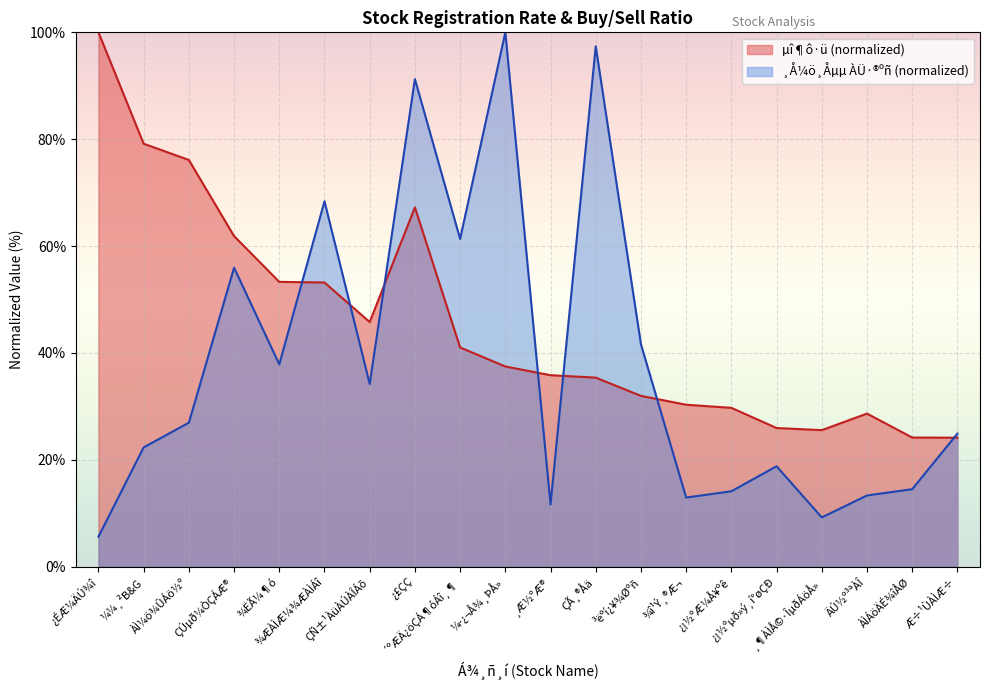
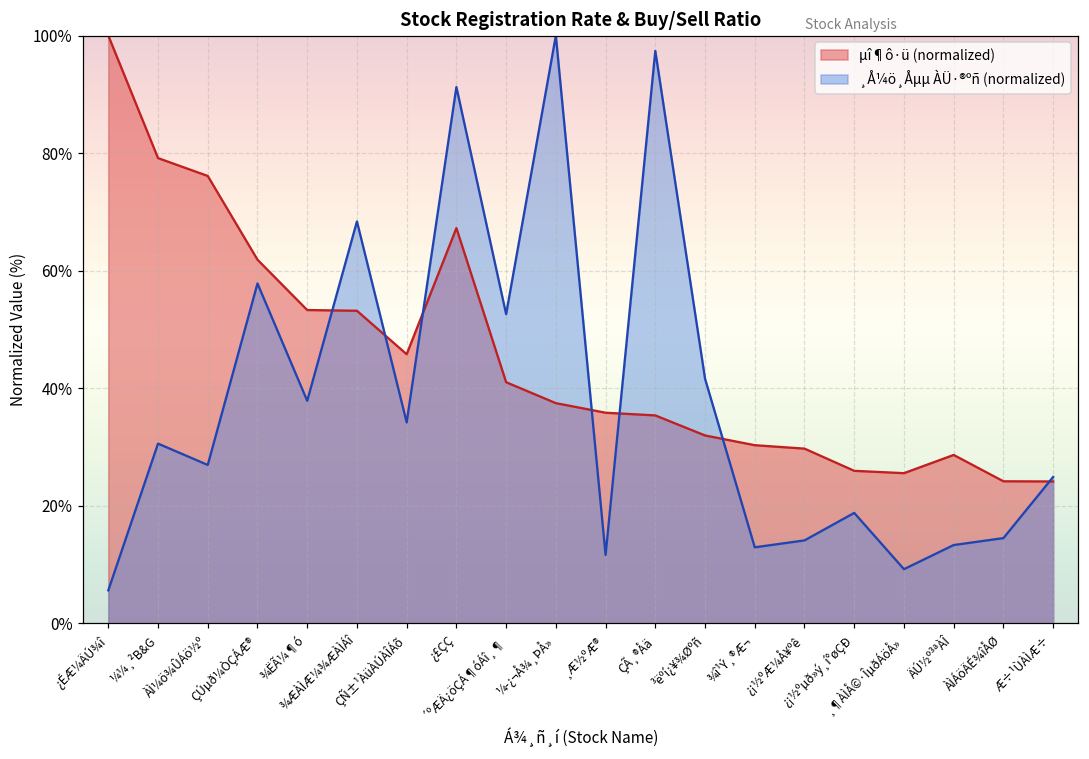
  {
    "µî¶ô·ü (normalized)": {
      "¿ÉÆ¼ÄÚ¾î": "100%",
      "¼¼¸²B&G": "79%",
      "ÀÌ¼ö¾ÛÁö½º": "76%",
      "ÇÚµð¼ÒÇÁÆ®": "62%",
      "¾ËÃ¼¶ó": "53%",
      "¾ÆÀÌÆ¼¾ÆÀÌÁî": "53%",
      "ÇÑ±¹ÀüÀÚÀÎÁõ": "46%",
      "¿£ÇÇ": "67%",
      "´ºÆÄ¿öÇÁ¶óÁî¸¶": "41%",
      "¼­¿¬Å¾¸ÞÅ»": "37%",
      "¸Æ½ºÆ®": "36%",
      "ÇÃ¸®Åä": "35%",
      "³ëºí¿¥¾Øºñ": "32%",
      "¾î¹Ý¸®Æ¬": "30%",
      "¿¡½ºÆ¼Å¥ºê": "30%",
      "¿¡½ºµð»ý¸í°øÇÐ": "26%",
      "¸¶ÀÌÅ©·ÎµðÁöÅ»": "26%",
      "ÄÚ½º³ªÀÎ": "29%",
      "ÀÌÁöÄÉ¾îÅØ": "24%",
      "Æ÷¹ÙÀÌÆ÷": "24%"
    },
    "¸Å¼ö¸Åµµ ÀÜ·®ºñ (normalized)": {
      "¿ÉÆ¼ÄÚ¾î": "6%",
-     "¼¼¸²B&G": "22%",
+     "¼¼¸²B&G": "31%",
      "ÀÌ¼ö¾ÛÁö½º": "27%",
-     "ÇÚµð¼ÒÇÁÆ®": "56%",
+     "ÇÚµð¼ÒÇÁÆ®": "58%",
      "¾ËÃ¼¶ó": "38%",
      "¾ÆÀÌÆ¼¾ÆÀÌÁî": "68%",
      "ÇÑ±¹ÀüÀÚÀÎÁõ": "34%",
      "¿£ÇÇ": "91%",
-     "´ºÆÄ¿öÇÁ¶óÁî¸¶": "61%",
+     "´ºÆÄ¿öÇÁ¶óÁî¸¶": "53%",
      "¼­¿¬Å¾¸ÞÅ»": "100%",
      "¸Æ½ºÆ®": "12%",
      "ÇÃ¸®Åä": "97%",
      "³ëºí¿¥¾Øºñ": "42%",
      "¾î¹Ý¸®Æ¬": "13%",
      "¿¡½ºÆ¼Å¥ºê": "14%",
      "¿¡½ºµð»ý¸í°øÇÐ": "19%",
      "¸¶ÀÌÅ©·ÎµðÁöÅ»": "9%",
      "ÄÚ½º³ªÀÎ": "13%",
      "ÀÌÁöÄÉ¾îÅØ": "14%",
      "Æ÷¹ÙÀÌÆ÷": "25%"
    }
  }
